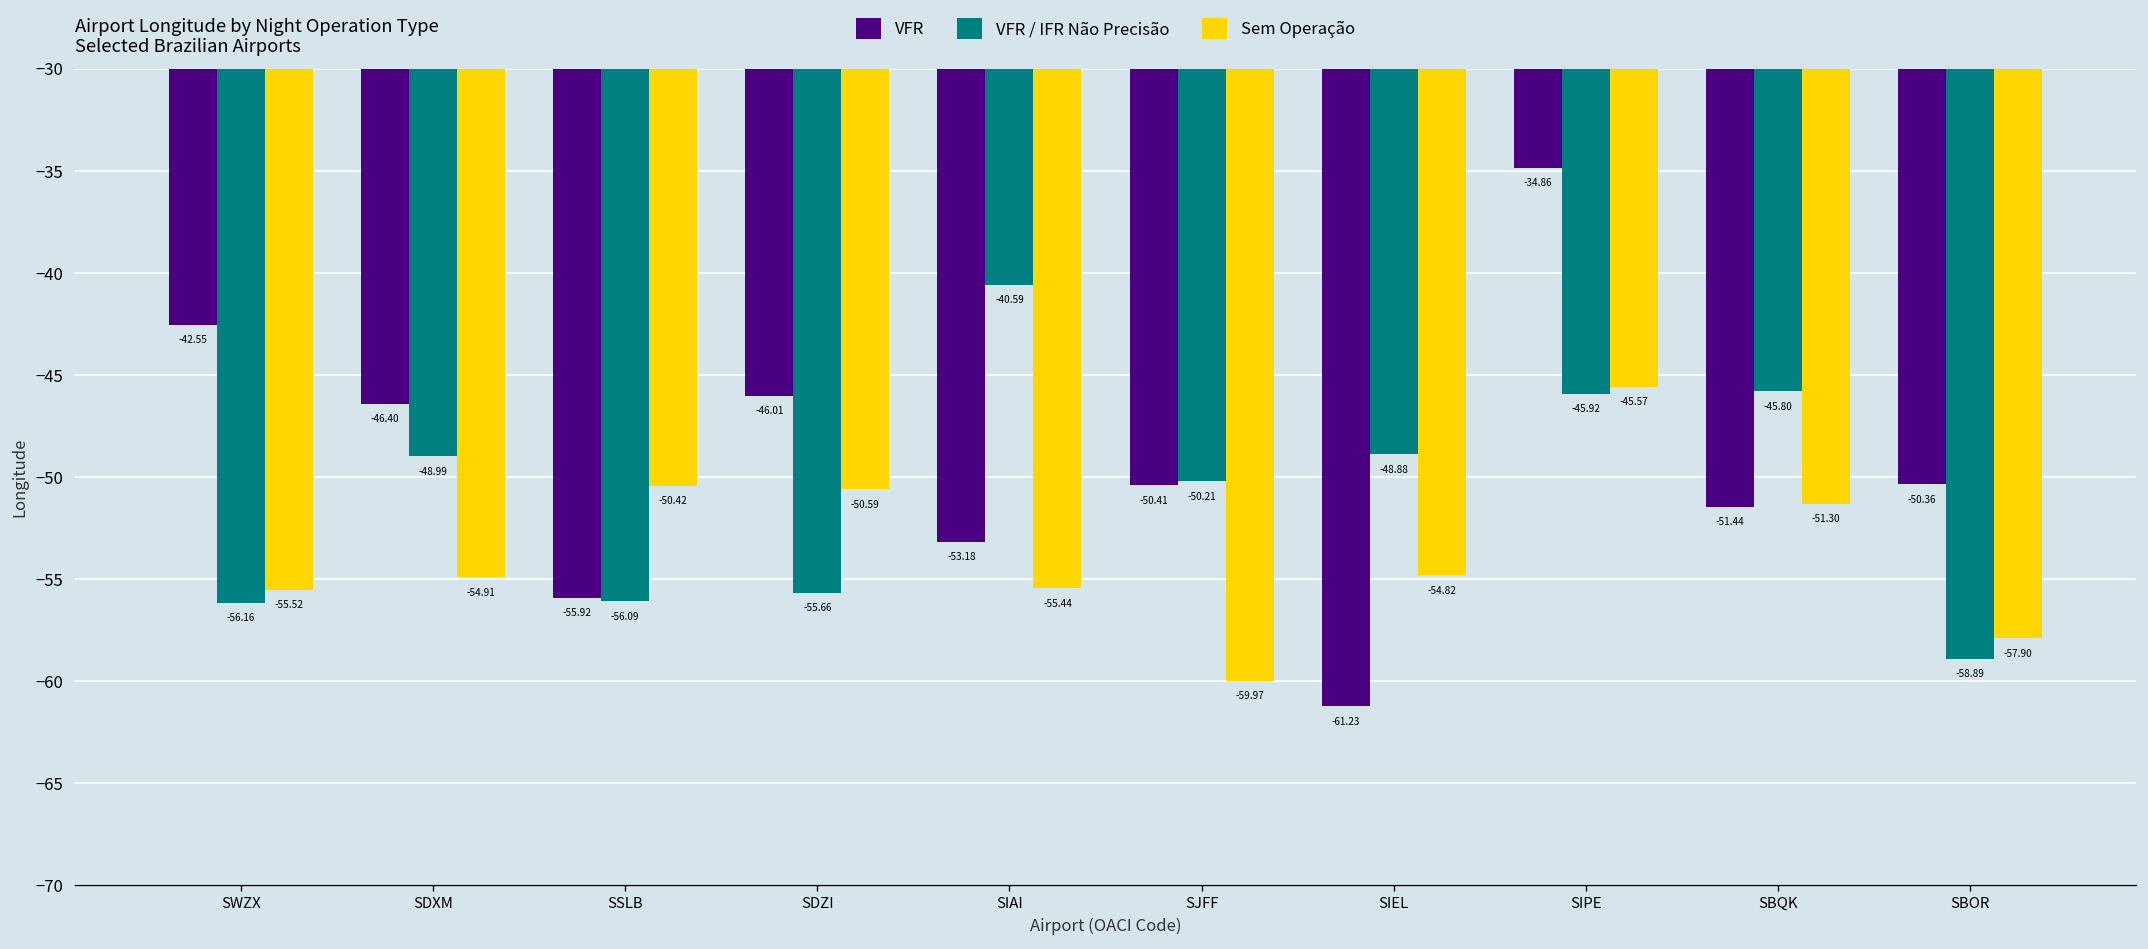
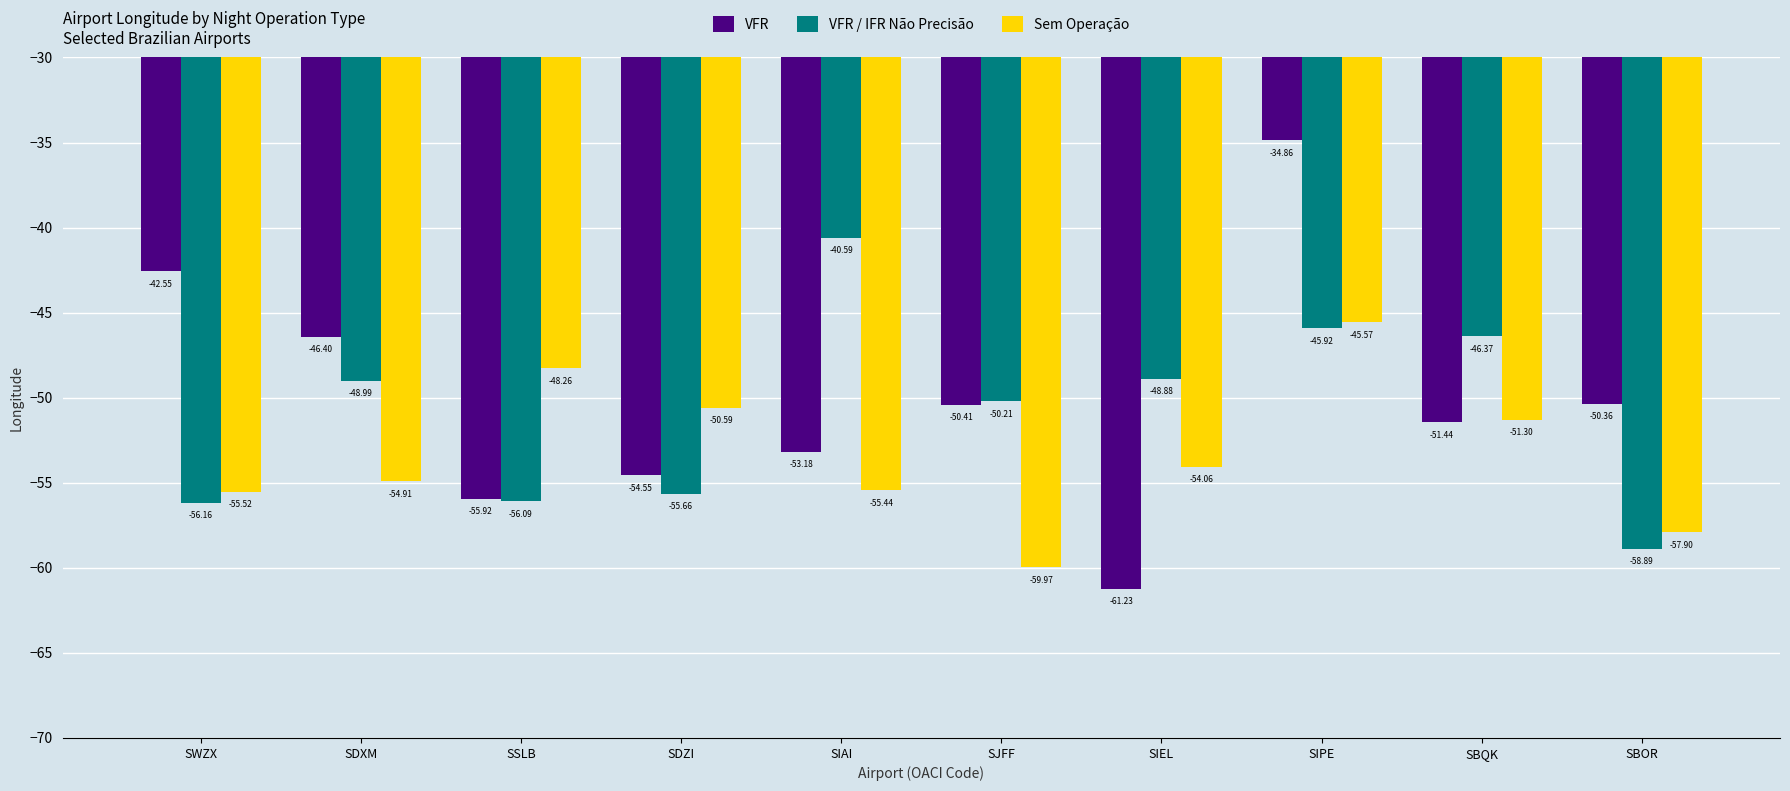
  {
    "VFR": {
      "SWZX": -42.55,
      "SDXM": -46.40,
      "SSLB": -55.92,
-     "SDZI": -46.01,
+     "SDZI": -54.55,
      "SIAI": -53.18,
      "SJFF": -50.41,
      "SIEL": -61.23,
      "SIPE": -34.86,
      "SBQK": -51.44,
      "SBOR": -50.36
    },
    "VFR / IFR Não Precisão": {
      "SWZX": -56.16,
      "SDXM": -48.99,
      "SSLB": -56.09,
      "SDZI": -55.66,
      "SIAI": -40.59,
      "SJFF": -50.21,
      "SIEL": -48.88,
      "SIPE": -45.92,
-     "SBQK": -45.80,
+     "SBQK": -46.37,
      "SBOR": -58.89
    },
    "Sem Operação": {
      "SWZX": -55.52,
      "SDXM": -54.91,
-     "SSLB": -50.42,
+     "SSLB": -48.26,
      "SDZI": -50.59,
      "SIAI": -55.44,
      "SJFF": -59.97,
-     "SIEL": -54.82,
+     "SIEL": -54.06,
      "SIPE": -45.57,
      "SBQK": -51.30,
      "SBOR": -57.90
    }
  }
